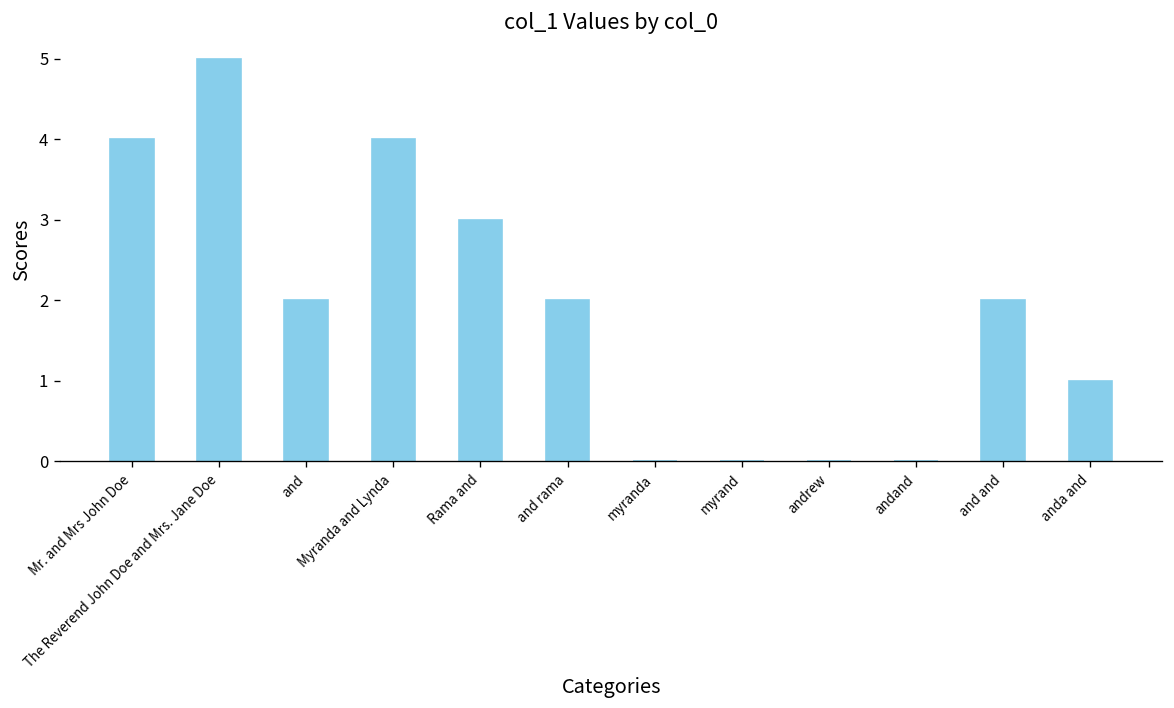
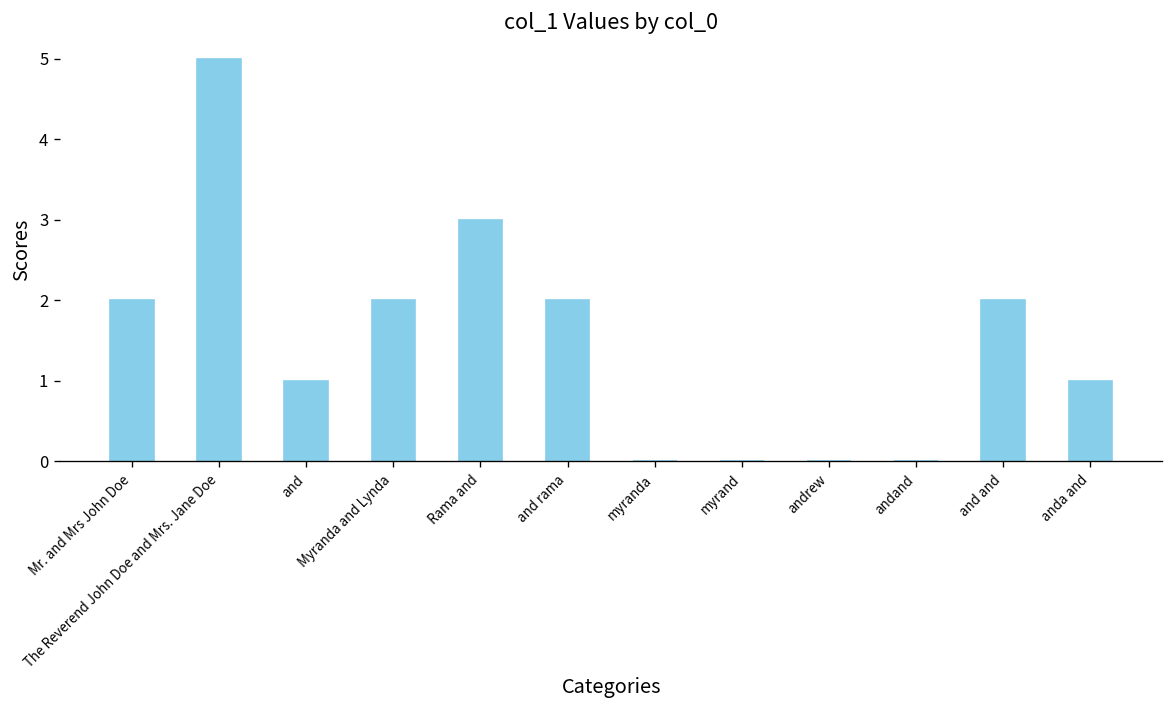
  {
-   "Mr. and Mrs John Doe": 4,
+   "Mr. and Mrs John Doe": 2,
    "The Reverend John Doe and Mrs. Jane Doe": 5,
-   "and": 2,
-   "Myranda and Lynda": 4,
+   "and": 1,
+   "Myranda and Lynda": 2,
    "Rama and": 3,
    "and rama": 2,
    "myranda": 0,
    "myrand": 0,
    "andrew": 0,
    "andand": 0,
    "and and": 2,
    "anda and": 1
  }
